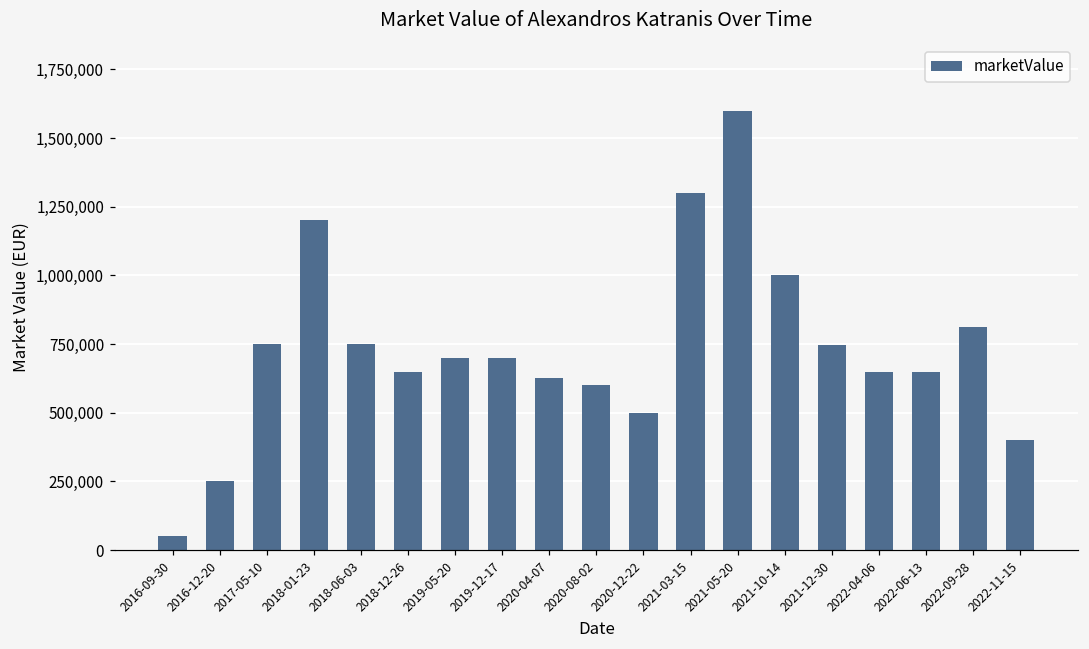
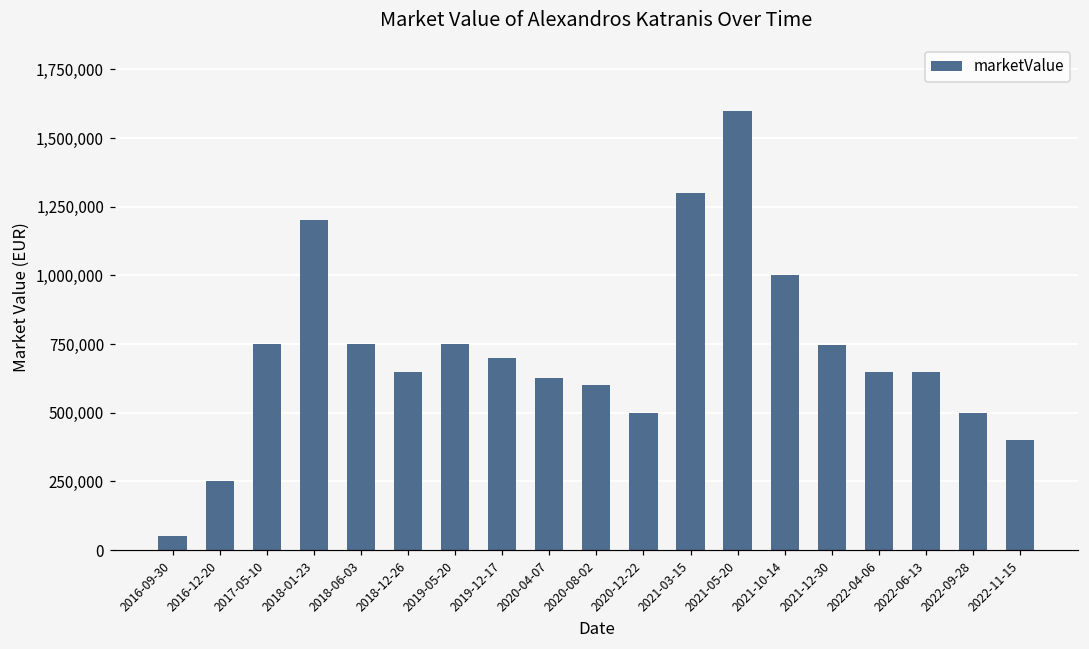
  {
    "2016-09-30": "50,000",
    "2016-12-20": "250,000",
    "2017-05-10": "750,000",
    "2018-01-23": "1,200,000",
    "2018-06-03": "750,000",
    "2018-12-26": "650,000",
-   "2019-05-20": "700,000",
+   "2019-05-20": "750,000",
    "2019-12-17": "700,000",
    "2020-04-07": "630,000",
    "2020-08-02": "600,000",
    "2020-12-22": "500,000",
    "2021-03-15": "1,300,000",
    "2021-05-20": "1,600,000",
    "2021-10-14": "1,000,000",
    "2021-12-30": "750,000",
    "2022-04-06": "650,000",
    "2022-06-13": "650,000",
-   "2022-09-28": "810,000",
+   "2022-09-28": "500,000",
    "2022-11-15": "400,000"
  }
